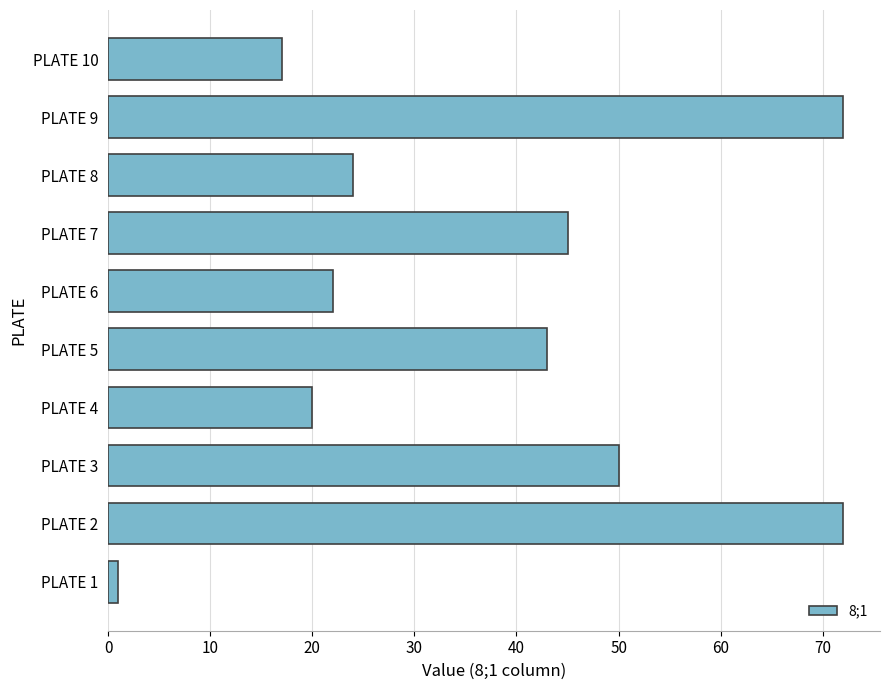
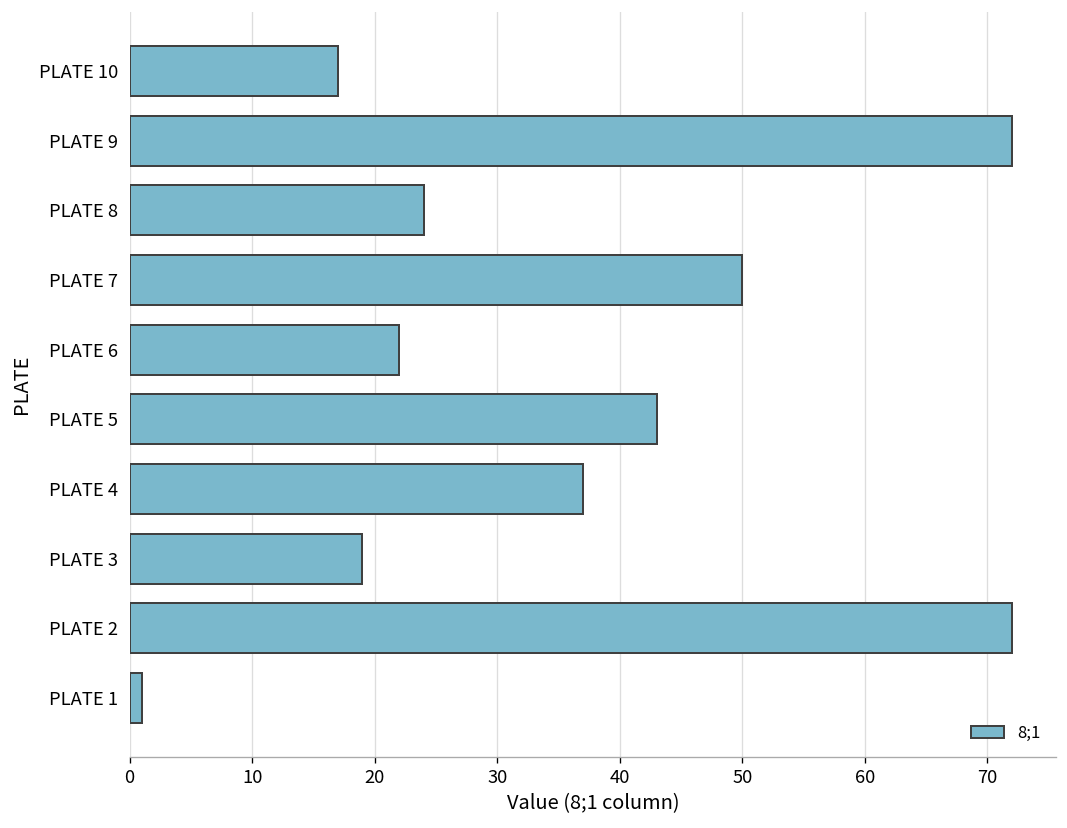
  {
    "PLATE 10": 17,
    "PLATE 9": 72,
    "PLATE 8": 24,
-   "PLATE 7": 45,
+   "PLATE 7": 50,
    "PLATE 6": 22,
    "PLATE 5": 43,
-   "PLATE 4": 20,
-   "PLATE 3": 50,
+   "PLATE 4": 37,
+   "PLATE 3": 19,
    "PLATE 2": 72,
    "PLATE 1": 1
  }
